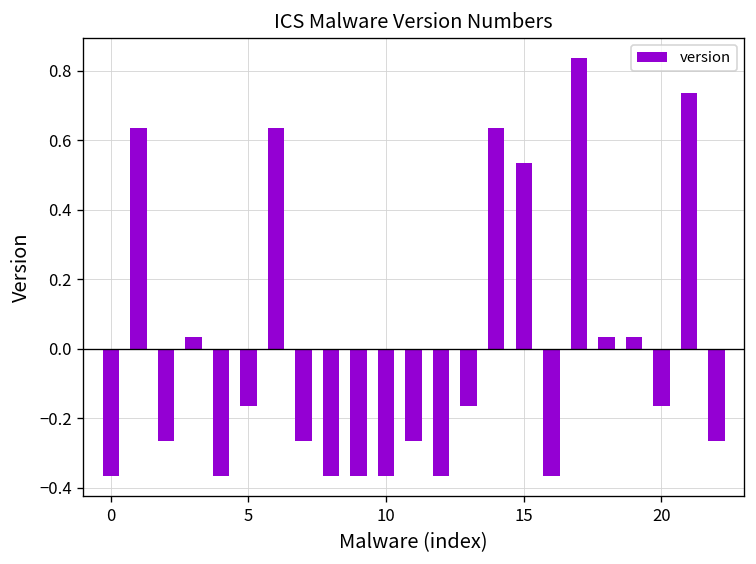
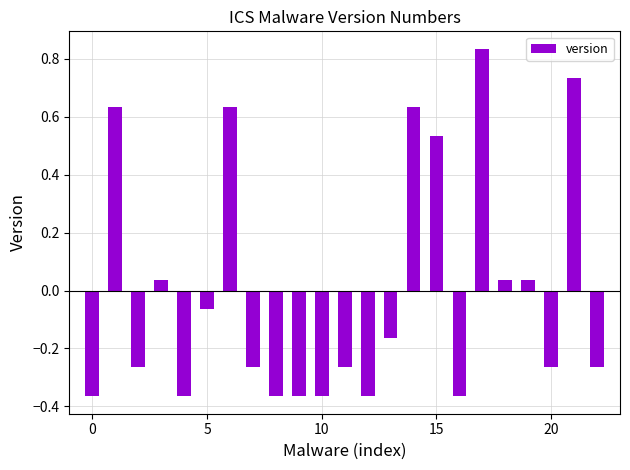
  {
    "0": -0.37,
-   "5": -0.17,
+   "5": -0.07,
    "10": -0.37,
    "15": 0.53,
-   "20": -0.17
+   "20": -0.27
  }
